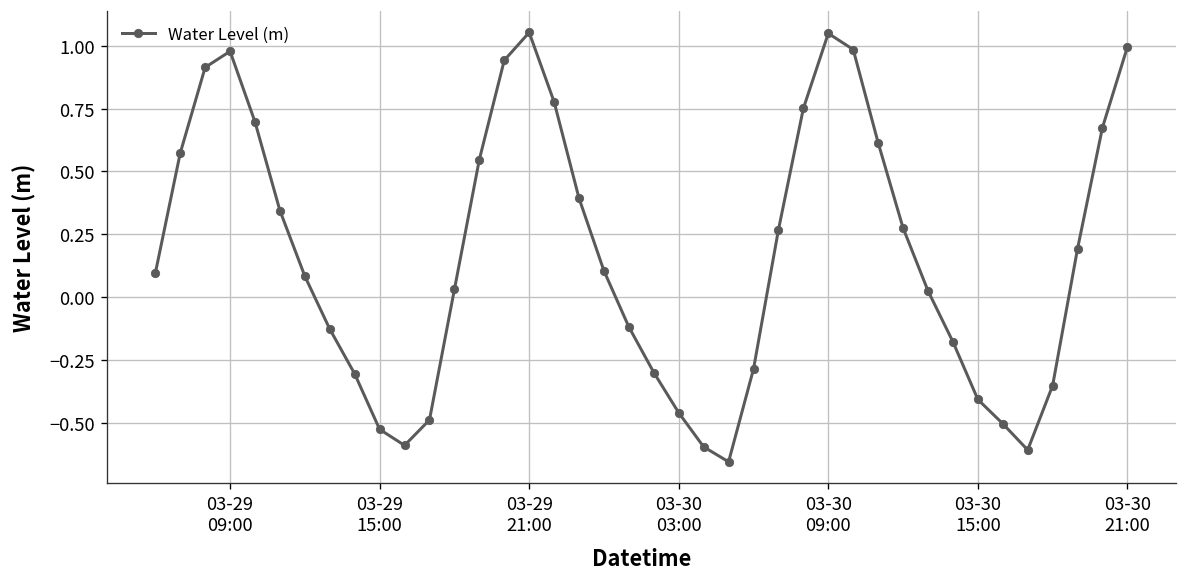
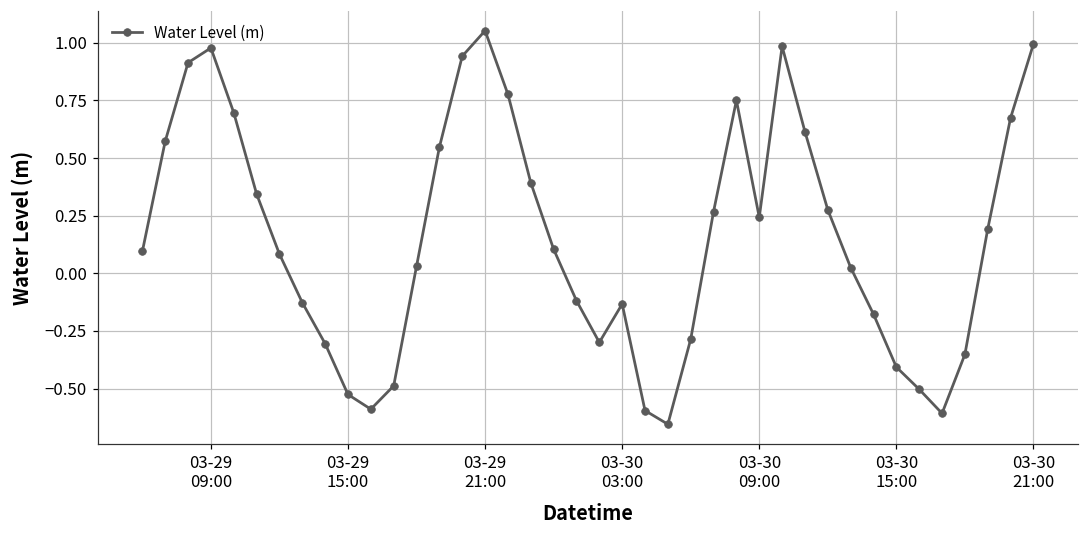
  {
    "03-29 09:00": 0.98,
    "03-29 15:00": -0.53,
    "03-29 21:00": 1.05,
-   "03-30 03:00": -0.46,
-   "03-30 09:00": 1.05,
+   "03-30 03:00": -0.13,
+   "03-30 09:00": 0.24,
    "03-30 15:00": -0.41,
    "03-30 21:00": 1.00
  }
